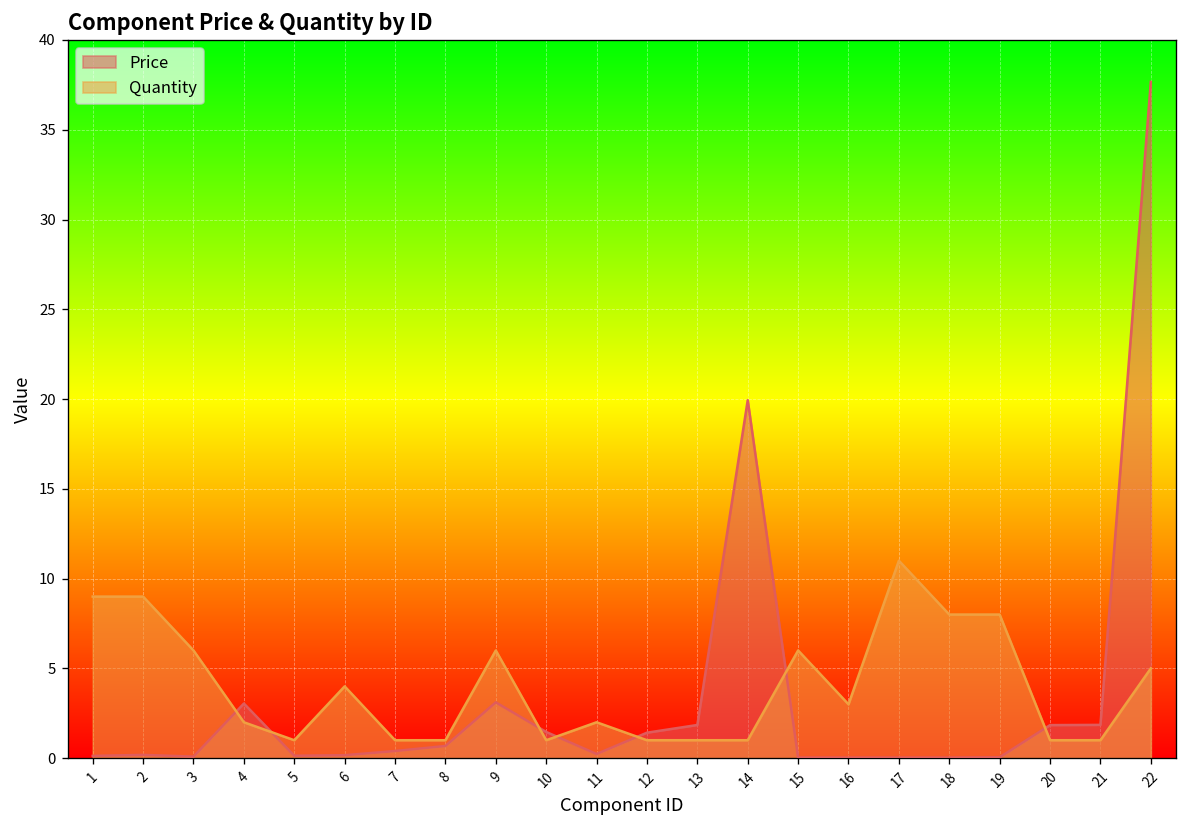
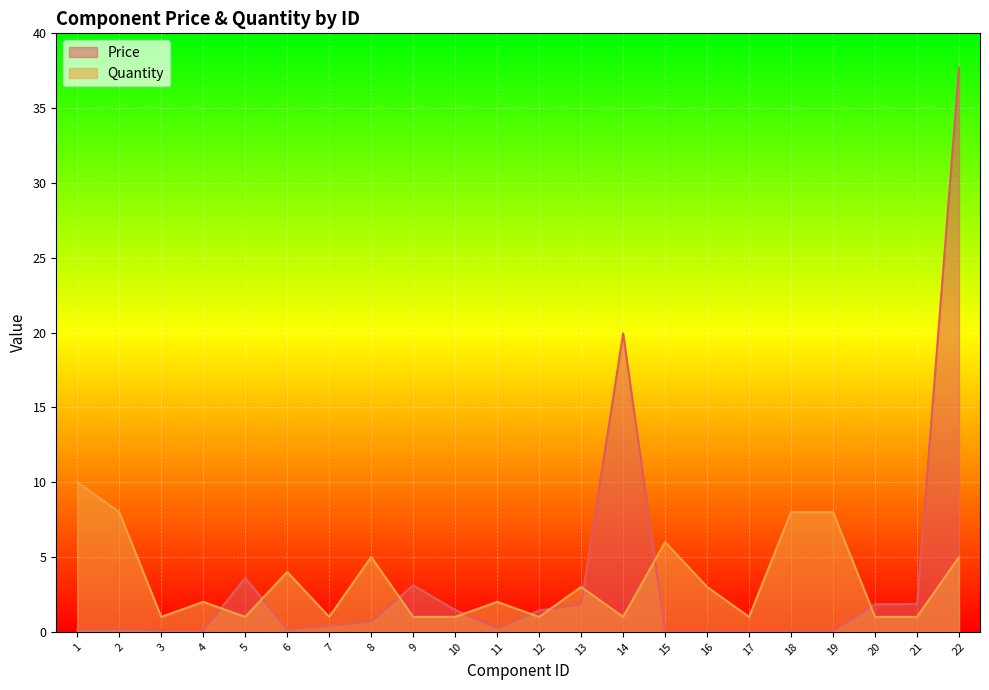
  {
    "Price": {
      "1": 0.1,
      "2": 0.2,
      "3": 0.1,
-     "4": 3.0,
-     "5": 0.1,
+     "4": 0.1,
+     "5": 3.6,
      "6": 0.2,
      "7": 0.4,
      "8": 0.7,
      "9": 3.1,
      "10": 1.5,
      "11": 0.2,
      "12": 1.4,
      "13": 1.8,
      "14": 19.9,
      "15": 0.0,
      "16": 0.0,
      "17": 0.0,
      "18": 0.0,
      "19": 0.0,
      "20": 1.8,
      "21": 1.9,
      "22": 37.7
    },
    "Quantity": {
-     "1": 9,
-     "2": 9,
-     "3": 6,
+     "1": 10,
+     "2": 8,
+     "3": 1,
      "4": 2,
      "5": 1,
      "6": 4,
      "7": 1,
-     "8": 1,
-     "9": 6,
+     "8": 5,
+     "9": 1,
      "10": 1,
      "11": 2,
      "12": 1,
-     "13": 1,
+     "13": 3,
      "14": 1,
      "15": 6,
      "16": 3,
-     "17": 11,
+     "17": 1,
      "18": 8,
      "19": 8,
      "20": 1,
      "21": 1,
      "22": 5
    }
  }
